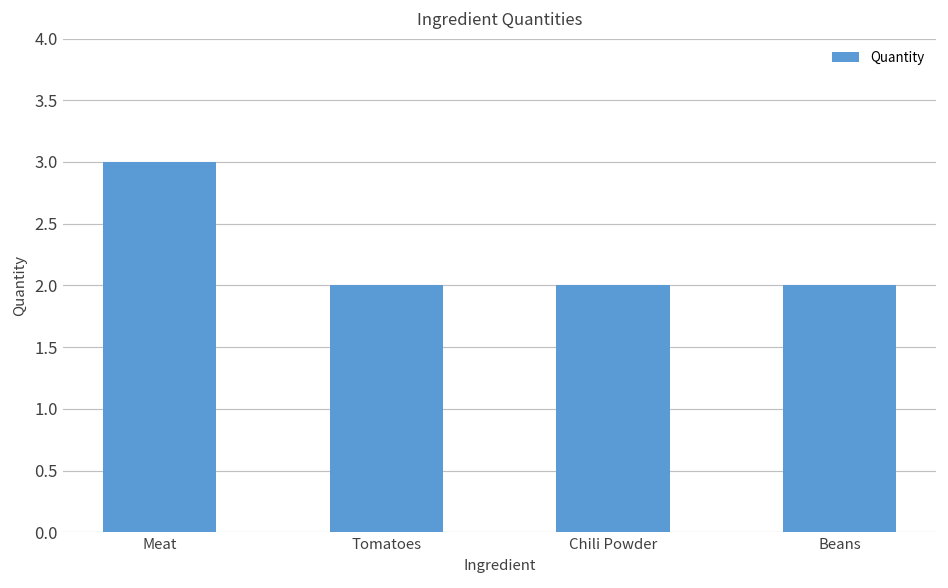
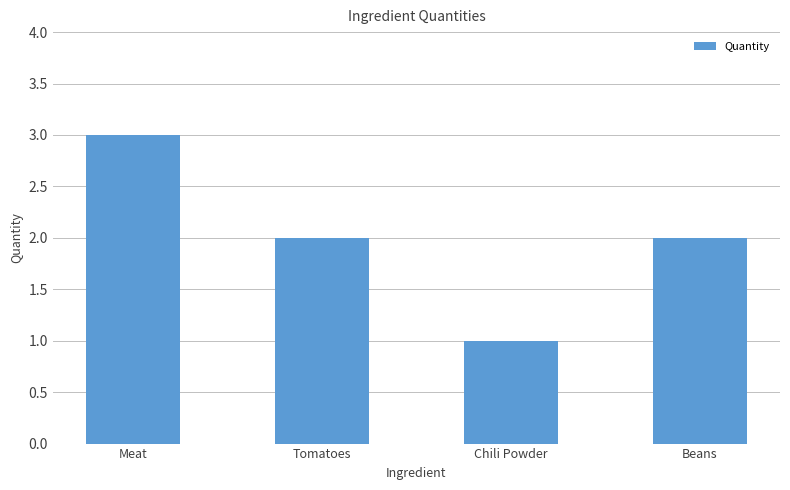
  {
    "Meat": 3,
    "Tomatoes": 2,
-   "Chili Powder": 2,
+   "Chili Powder": 1,
    "Beans": 2
  }
